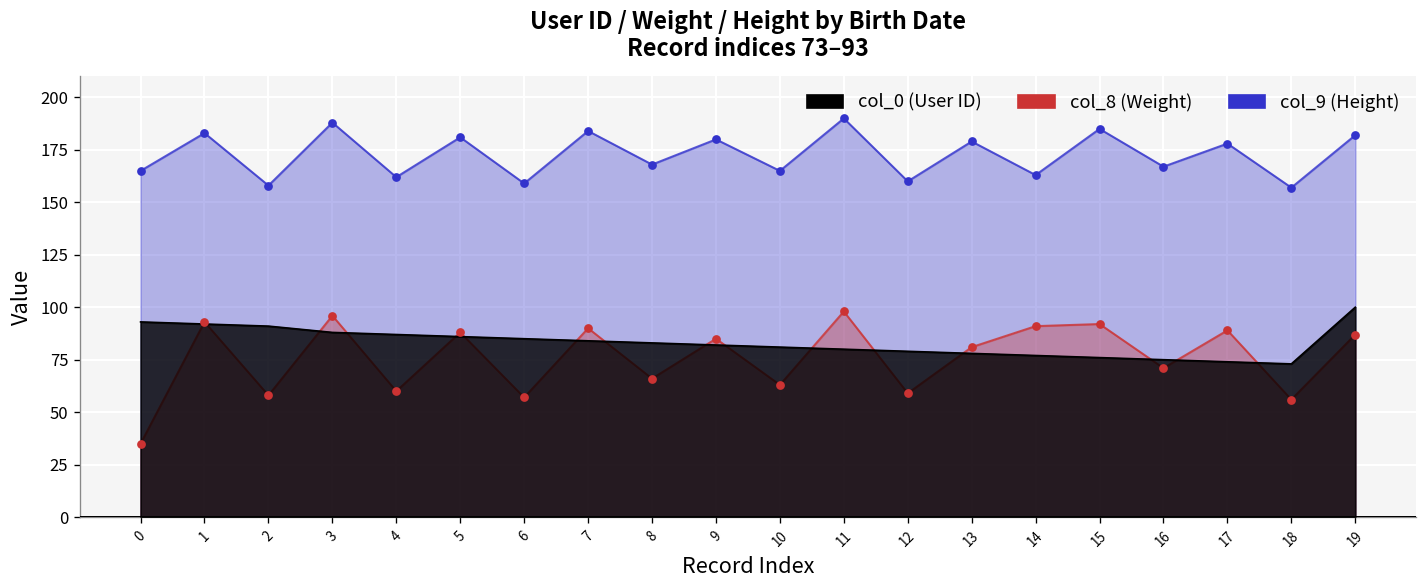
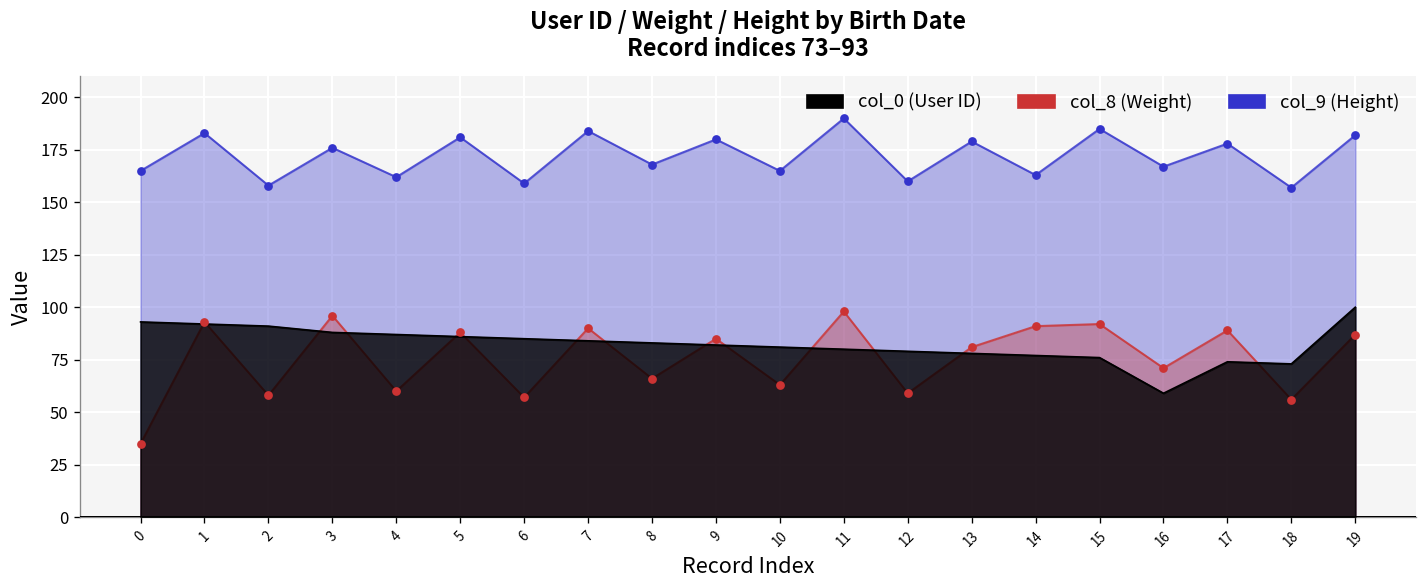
  {
    "col_9 (Height)": {
      "0": 165,
      "1": 183,
      "2": 158,
-     "3": 188,
+     "3": 176,
      "4": 162,
      "5": 181,
      "6": 159,
      "7": 184,
      "8": 168,
      "9": 180,
      "10": 165,
      "11": 190,
      "12": 160,
      "13": 179,
      "14": 163,
      "15": 185,
      "16": 167,
      "17": 178,
      "18": 157,
      "19": 182
    },
    "col_8 (Weight)": {
      "0": 35,
      "2": 58,
      "3": 96,
      "4": 60,
      "5": 88,
      "6": 57,
      "7": 90,
      "8": 66,
      "9": 85,
      "10": 63,
      "11": 98,
      "12": 59,
      "13": 81,
      "14": 91,
      "15": 92,
      "16": 71,
      "17": 89,
      "18": 56,
      "19": 87
    },
    "col_0 (User ID)": {
      "0": 93,
      "2": 91,
      "3": 88,
      "4": 87,
      "5": 86,
      "6": 85,
      "7": 84,
      "8": 83,
      "9": 82,
      "10": 81,
      "11": 80,
      "12": 79,
      "13": 78,
      "14": 77,
      "15": 76,
-     "16": 75,
+     "16": 59,
      "17": 74,
      "18": 73,
      "19": 100
    }
  }
